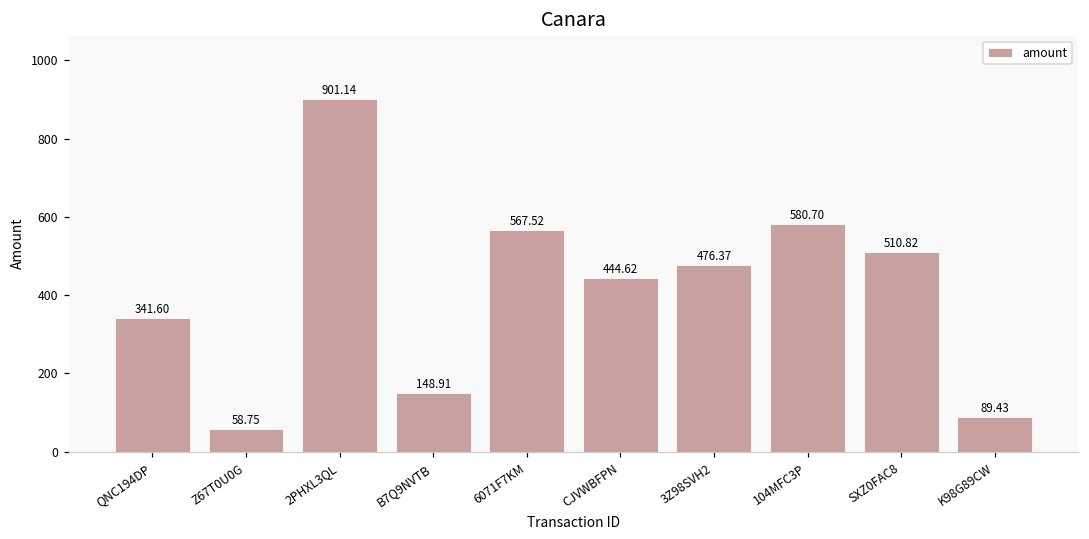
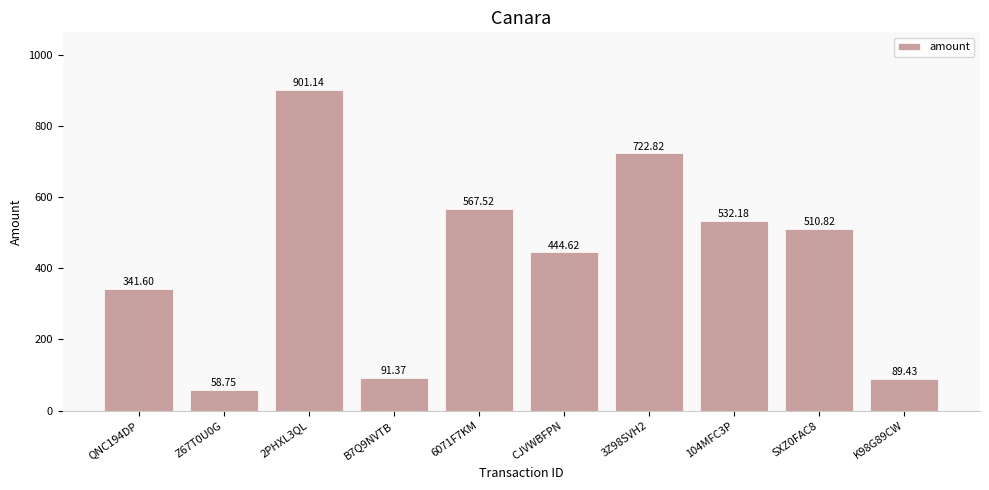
  {
    "QNC194DP": 341.60,
    "Z67T0U0G": 58.75,
    "2PHXL3QL": 901.14,
-   "B7Q9NVTB": 148.91,
+   "B7Q9NVTB": 91.37,
    "6071F7KM": 567.52,
    "CJVWBFPN": 444.62,
-   "3Z98SVH2": 476.37,
-   "104MFC3P": 580.70,
+   "3Z98SVH2": 722.82,
+   "104MFC3P": 532.18,
    "SXZ0FAC8": 510.82,
    "K98G89CW": 89.43
  }
